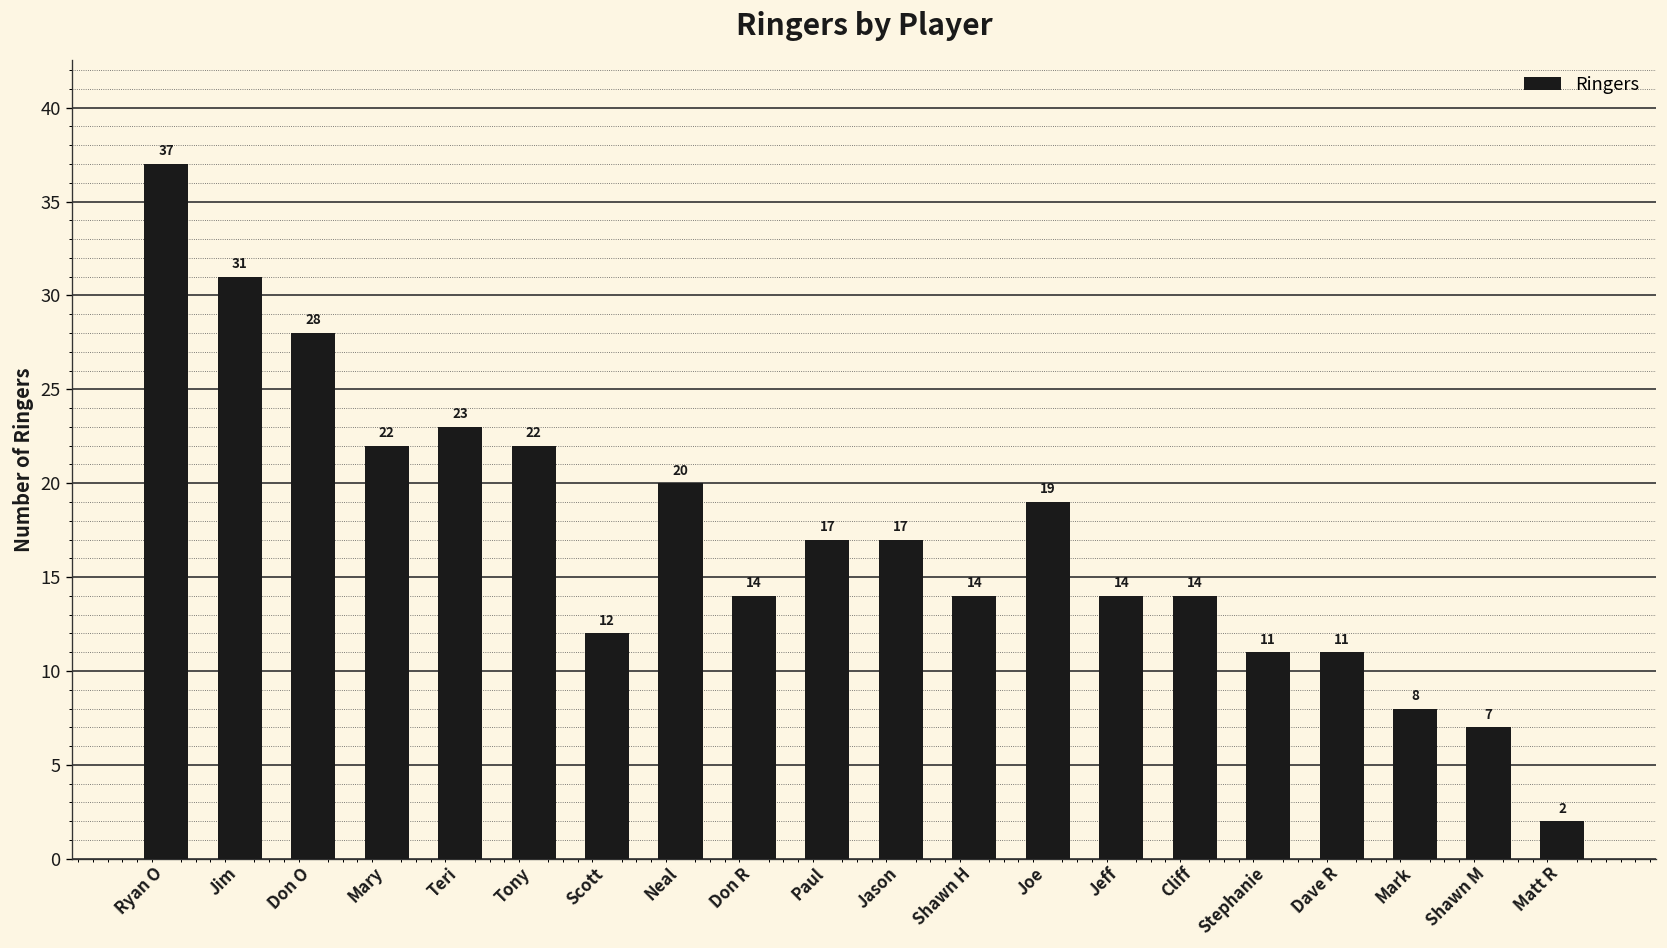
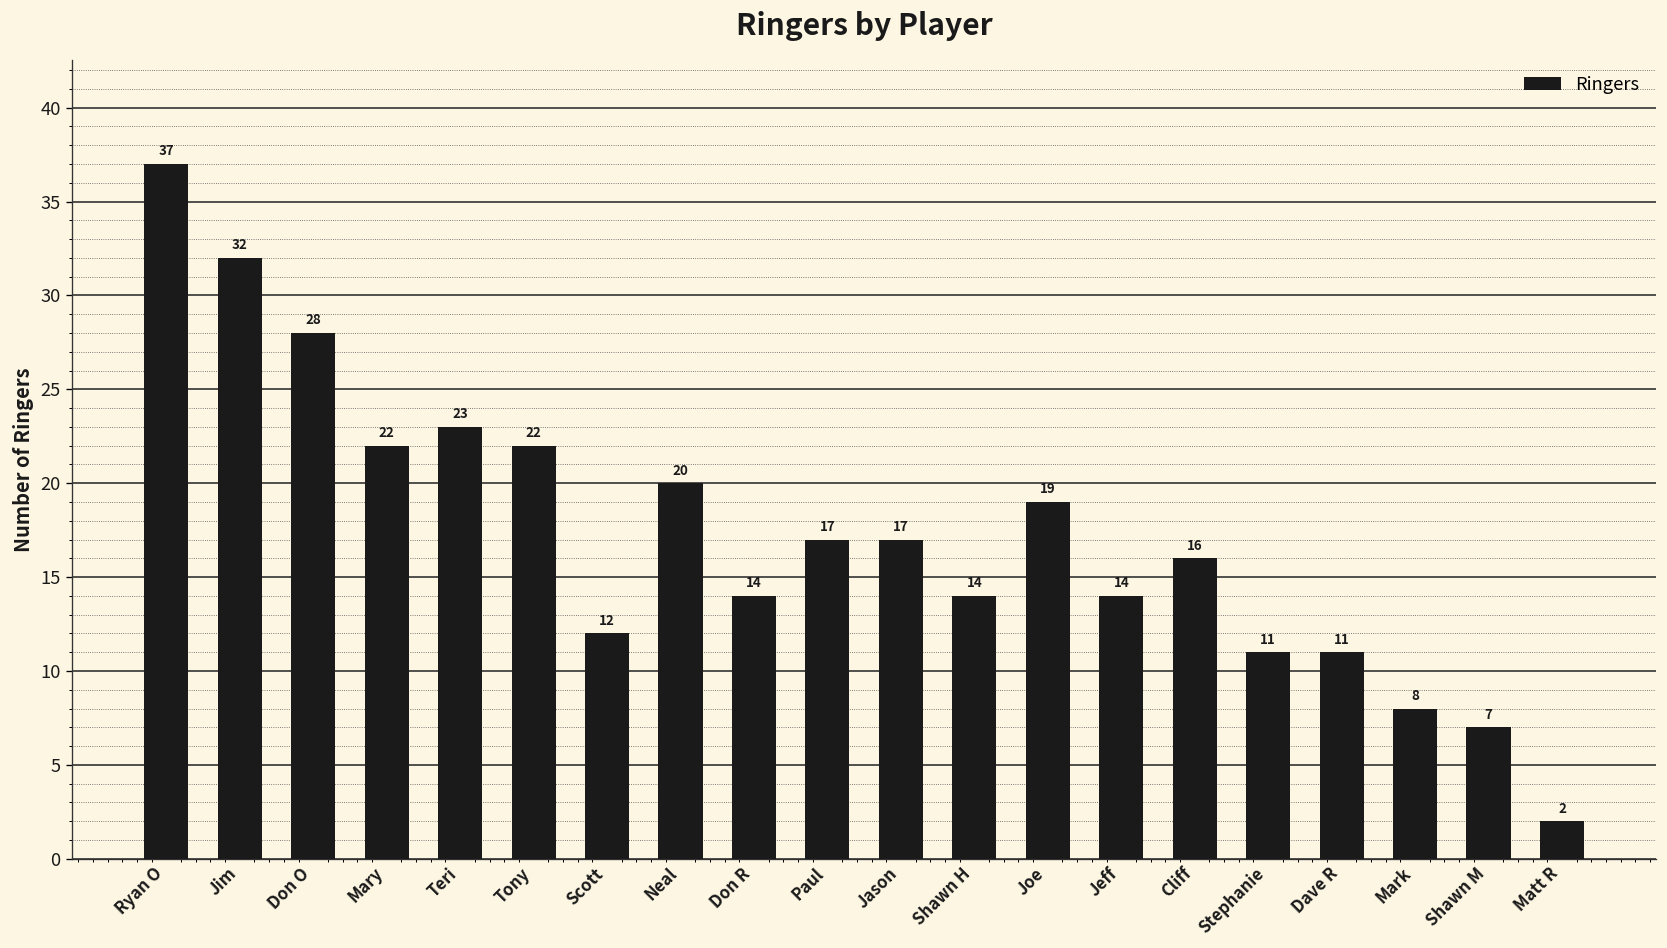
  {
    "Ryan O": 37,
-   "Jim": 31,
+   "Jim": 32,
    "Don O": 28,
    "Mary": 22,
    "Teri": 23,
    "Tony": 22,
    "Scott": 12,
    "Neal": 20,
    "Don R": 14,
    "Paul": 17,
    "Jason": 17,
    "Shawn H": 14,
    "Joe": 19,
    "Jeff": 14,
-   "Cliff": 14,
+   "Cliff": 16,
    "Stephanie": 11,
    "Dave R": 11,
    "Mark": 8,
    "Shawn M": 7,
    "Matt R": 2
  }
